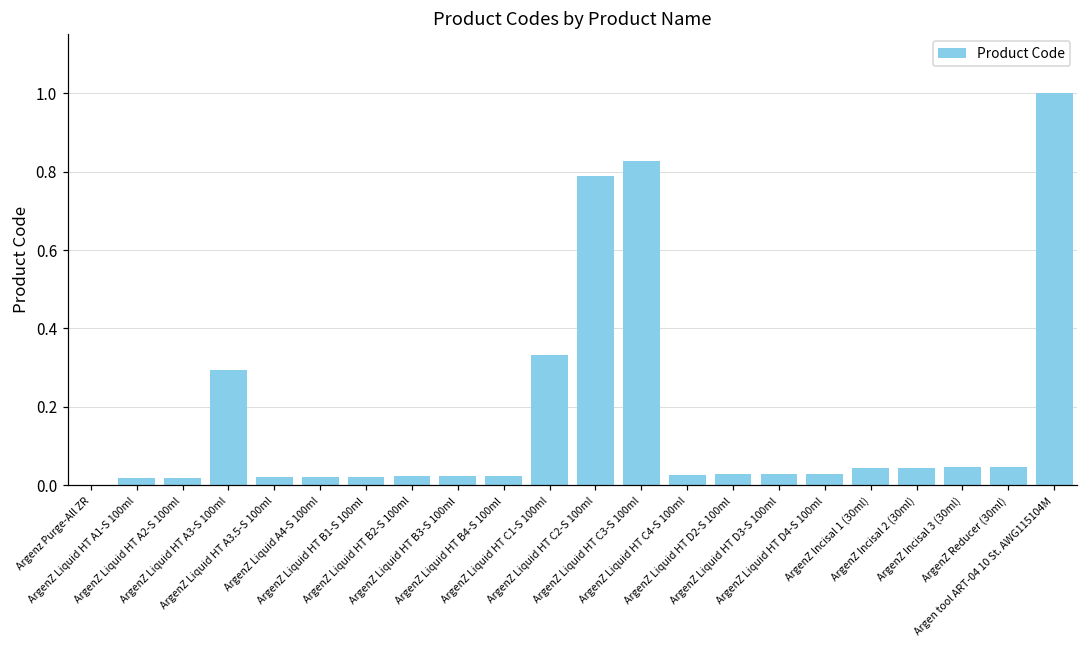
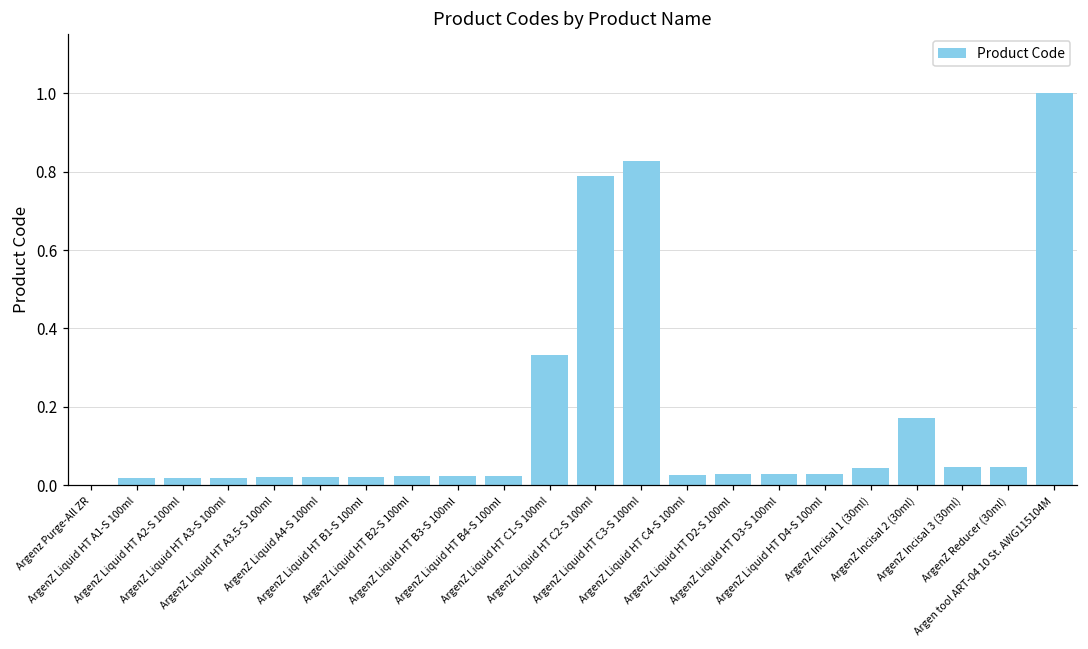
  {
    "Argenz Purge-All ZR": 0.00,
    "ArgenZ Liquid HT A1-S 100ml": 0.02,
    "ArgenZ Liquid HT A2-S 100ml": 0.02,
-   "ArgenZ Liquid HT A3-S 100ml": 0.29,
+   "ArgenZ Liquid HT A3-S 100ml": 0.02,
    "ArgenZ Liquid HT A3.5-S 100ml": 0.02,
    "ArgenZ Liquid A4-S 100ml": 0.02,
    "ArgenZ Liquid HT B1-S 100ml": 0.02,
    "ArgenZ Liquid HT B2-S 100ml": 0.02,
    "ArgenZ Liquid HT B3-S 100ml": 0.02,
    "ArgenZ Liquid HT B4-S 100ml": 0.02,
    "ArgenZ Liquid HT C1-S 100ml": 0.33,
    "ArgenZ Liquid HT C2-S 100ml": 0.79,
    "ArgenZ Liquid HT C3-S 100ml": 0.83,
    "ArgenZ Liquid HT C4-S 100ml": 0.03,
    "ArgenZ Liquid HT D2-S 100ml": 0.03,
    "ArgenZ Liquid HT D3-S 100ml": 0.03,
    "ArgenZ Liquid HT D4-S 100ml": 0.03,
    "ArgenZ Incisal 1 (30ml)": 0.04,
-   "ArgenZ Incisal 2 (30ml)": 0.04,
+   "ArgenZ Incisal 2 (30ml)": 0.17,
    "ArgenZ Incisal 3 (30ml)": 0.05,
    "ArgenZ Reducer (30ml)": 0.05,
    "Argen tool ART-04 10 St. AWG115104M": 1.00
  }
